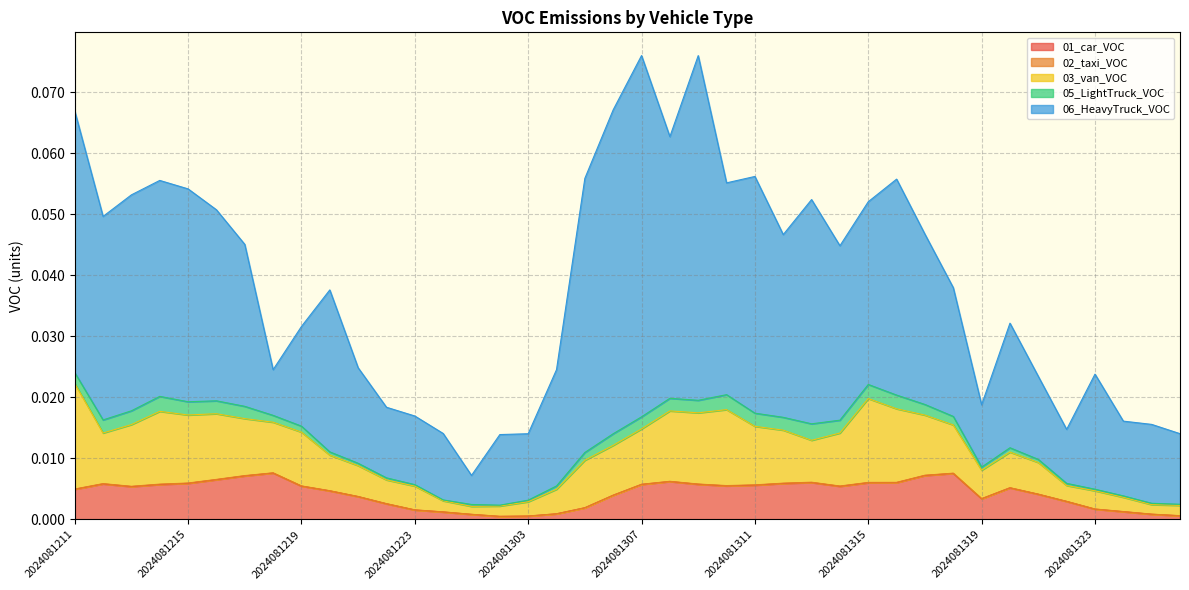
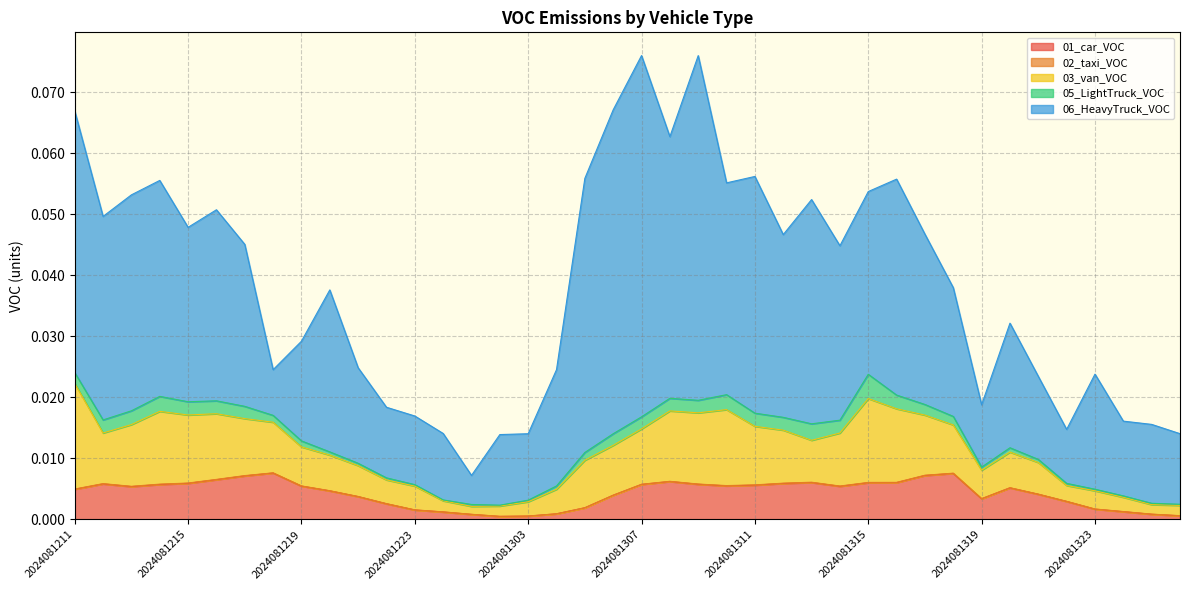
  {
    "03_van_VOC": {
      "2024081211": 0.017,
      "2024081215": 0.011,
-     "2024081219": 0.009,
+     "2024081219": 0.006,
      "2024081307": 0.009,
      "2024081311": 0.010,
      "2024081315": 0.014,
      "2024081319": 0.005
    },
    "05_LightTruck_VOC": {
      "2024081211": 0.002,
      "2024081215": 0.002,
      "2024081219": 0.001,
      "2024081307": 0.002,
      "2024081311": 0.002,
-     "2024081315": 0.002,
+     "2024081315": 0.004,
      "2024081319": 0.001
    },
    "06_HeavyTruck_VOC": {
      "2024081211": 0.043,
-     "2024081215": 0.035,
+     "2024081215": 0.029,
      "2024081219": 0.016,
      "2024081223": 0.011,
      "2024081303": 0.011,
      "2024081307": 0.059,
      "2024081311": 0.039,
      "2024081315": 0.030,
      "2024081319": 0.010,
      "2024081323": 0.019
    }
  }
